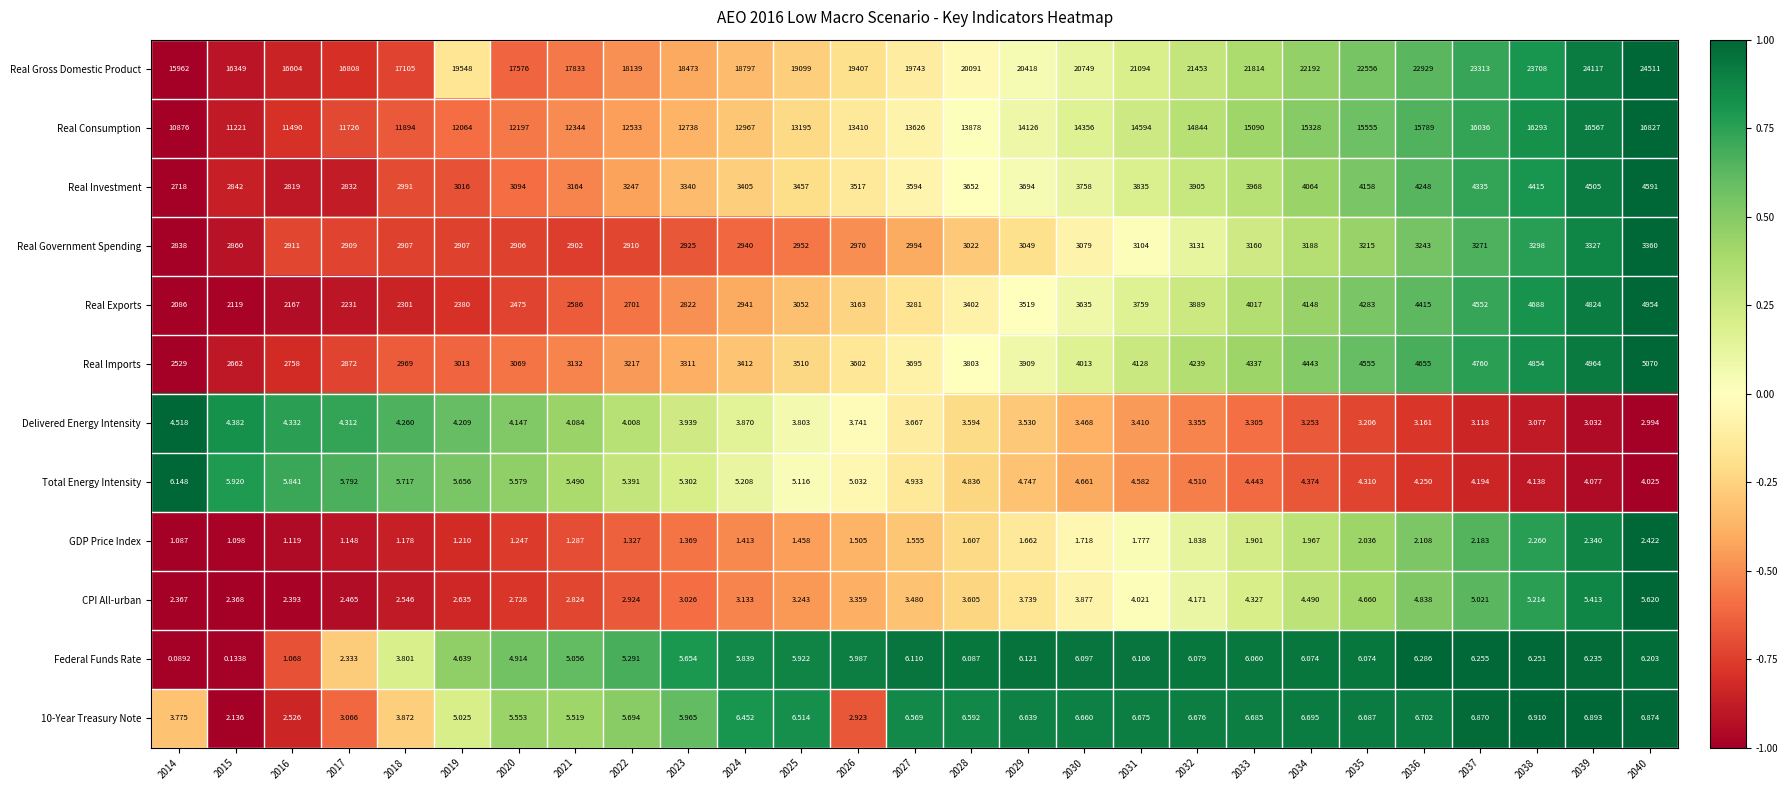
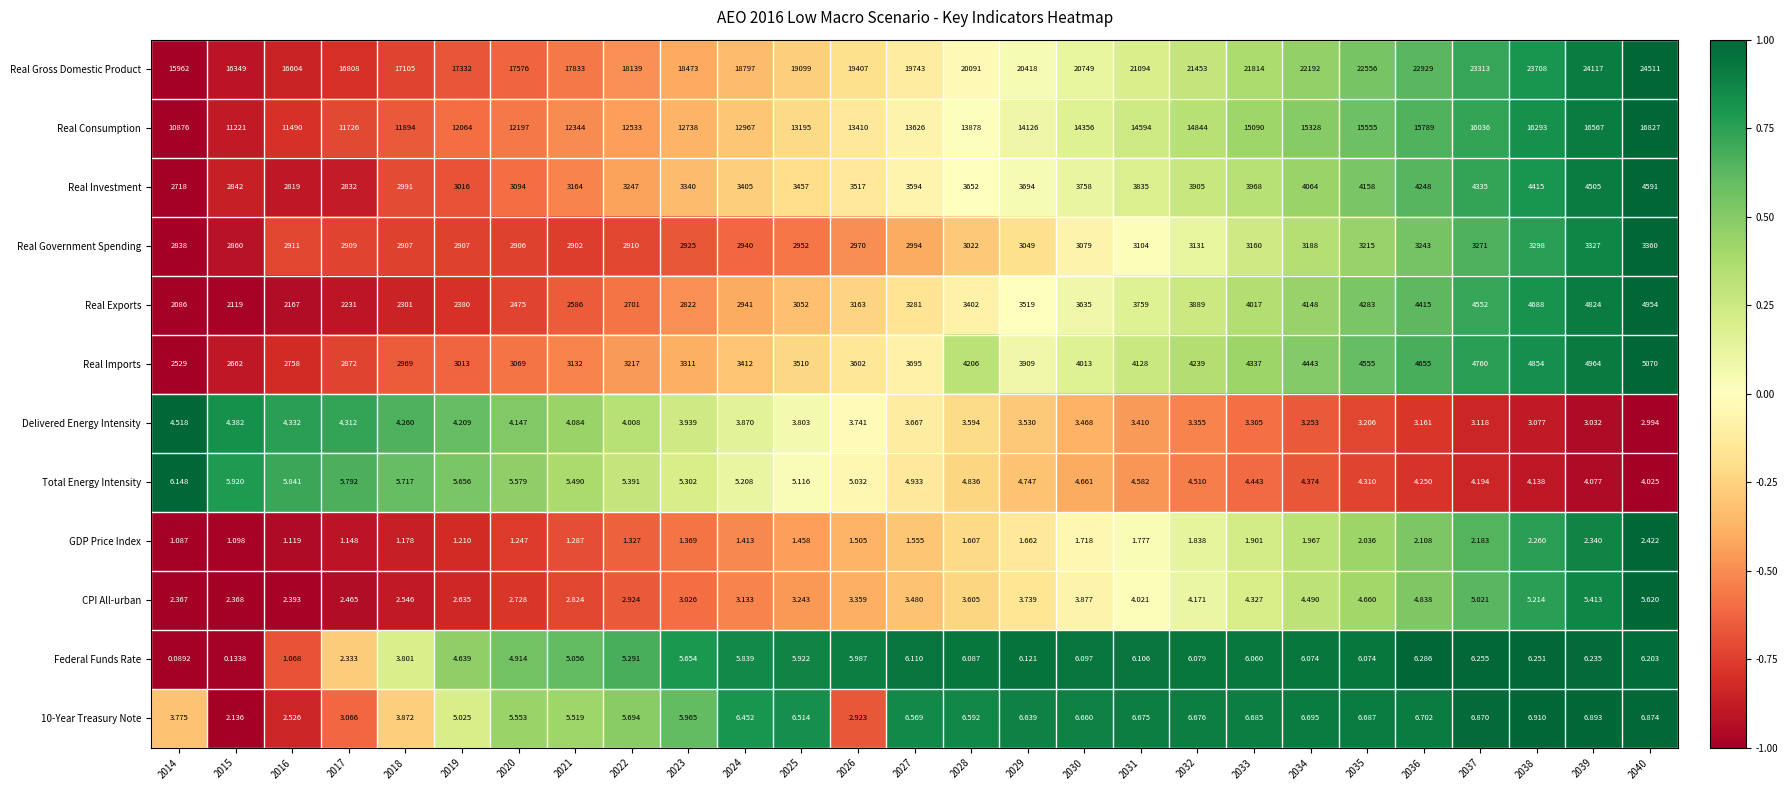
  {
    "Real Gross Domestic Product": {
      "2014": 15962,
      "2015": 16349,
      "2016": 16604,
      "2017": 16808,
      "2018": 17105,
-     "2019": 19548,
+     "2019": 17332,
      "2020": 17576,
      "2021": 17833,
      "2022": 18139,
      "2023": 18473,
      "2024": 18797,
      "2025": 19099,
      "2026": 19407,
      "2027": 19743,
      "2028": 20091,
      "2029": 20418,
      "2030": 20749,
      "2031": 21094,
      "2032": 21453,
      "2033": 21814,
      "2034": 22192,
      "2035": 22556,
      "2036": 22929,
      "2037": 23313,
      "2038": 23708,
      "2039": 24117,
      "2040": 24511
    },
    "Real Imports": {
      "2014": 2529,
      "2015": 2662,
      "2016": 2758,
      "2017": 2872,
      "2018": 2969,
      "2019": 3013,
      "2020": 3069,
      "2021": 3132,
      "2022": 3217,
      "2023": 3311,
      "2024": 3412,
      "2025": 3510,
      "2026": 3602,
      "2027": 3695,
-     "2028": 3803,
+     "2028": 4206,
      "2029": 3909,
      "2030": 4013,
      "2031": 4128,
      "2032": 4239,
      "2033": 4337,
      "2034": 4443,
      "2035": 4555,
      "2036": 4655,
      "2037": 4760,
      "2038": 4854,
      "2039": 4964,
      "2040": 5070
    }
  }
